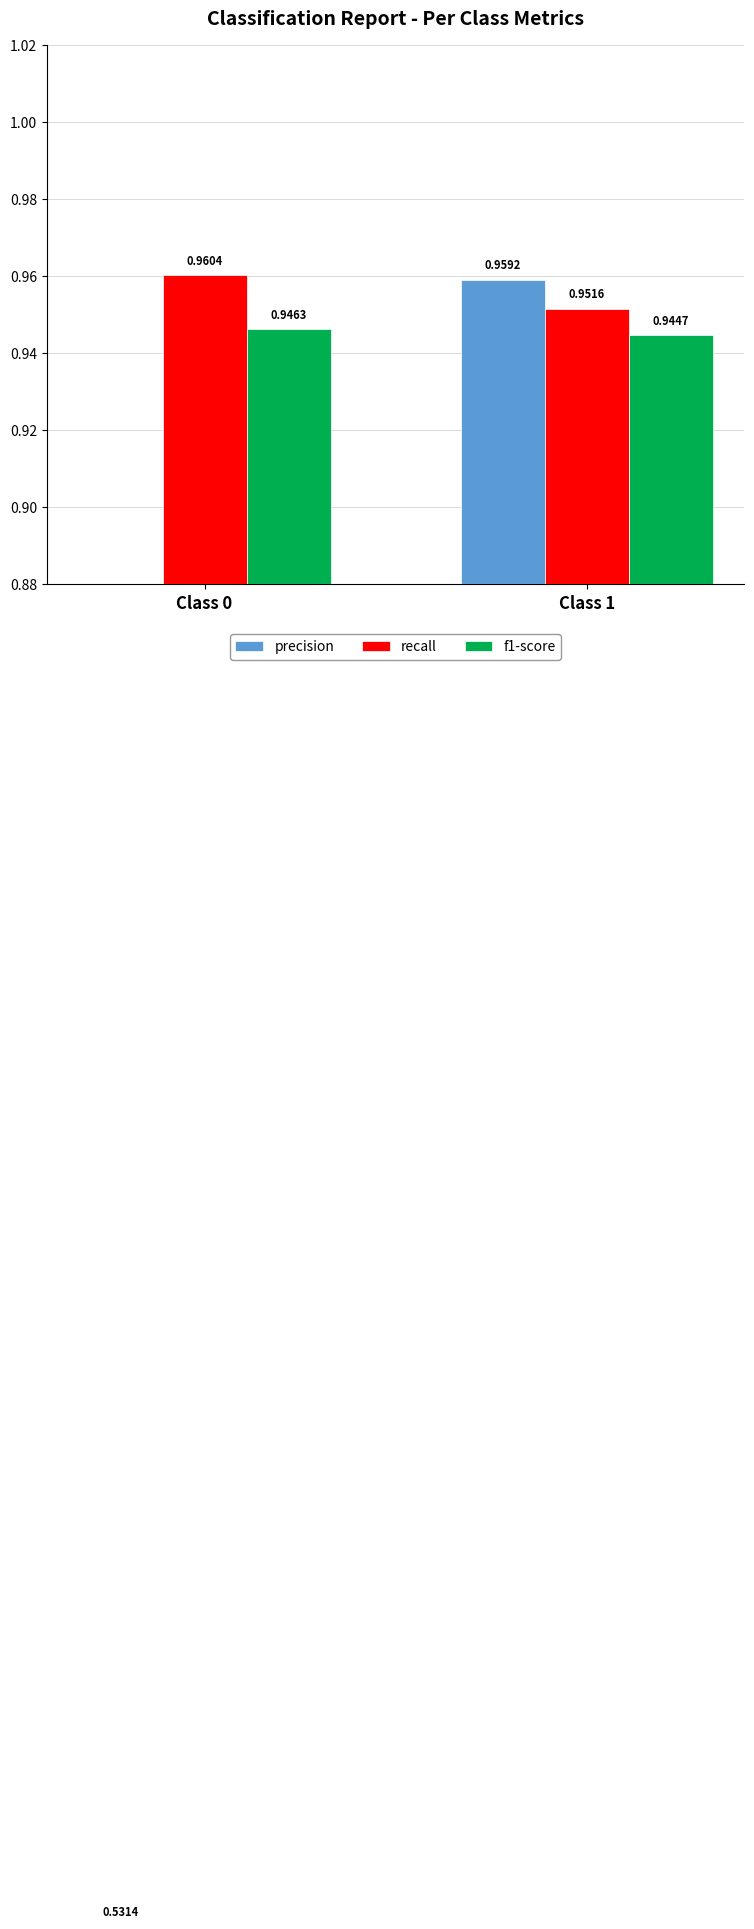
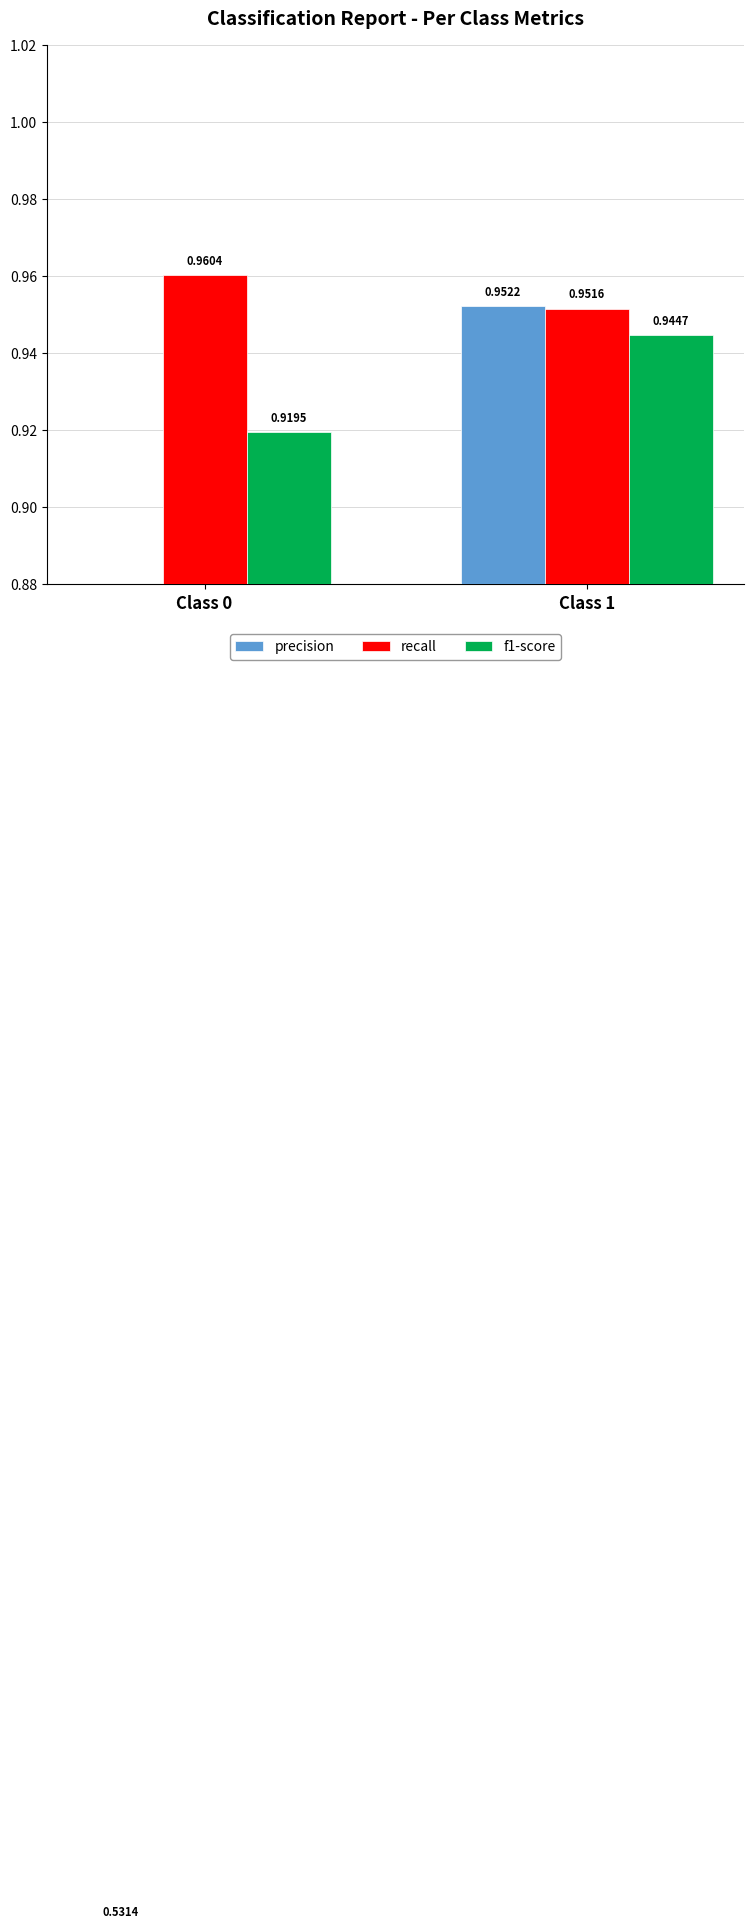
  {
    "precision": {
-     "Class 1": 0.9592
+     "Class 1": 0.9522
    },
    "recall": {
      "Class 0": 0.9604,
      "Class 1": 0.9516
    },
    "f1-score": {
-     "Class 0": 0.9463,
+     "Class 0": 0.9195,
      "Class 1": 0.9447
    }
  }
